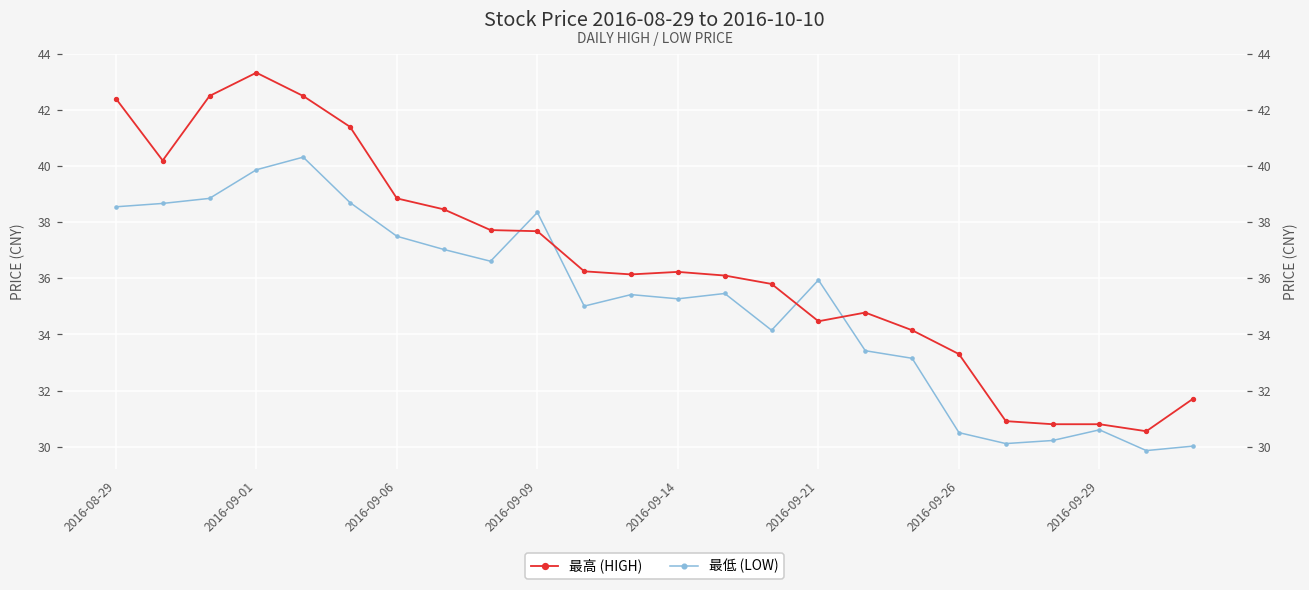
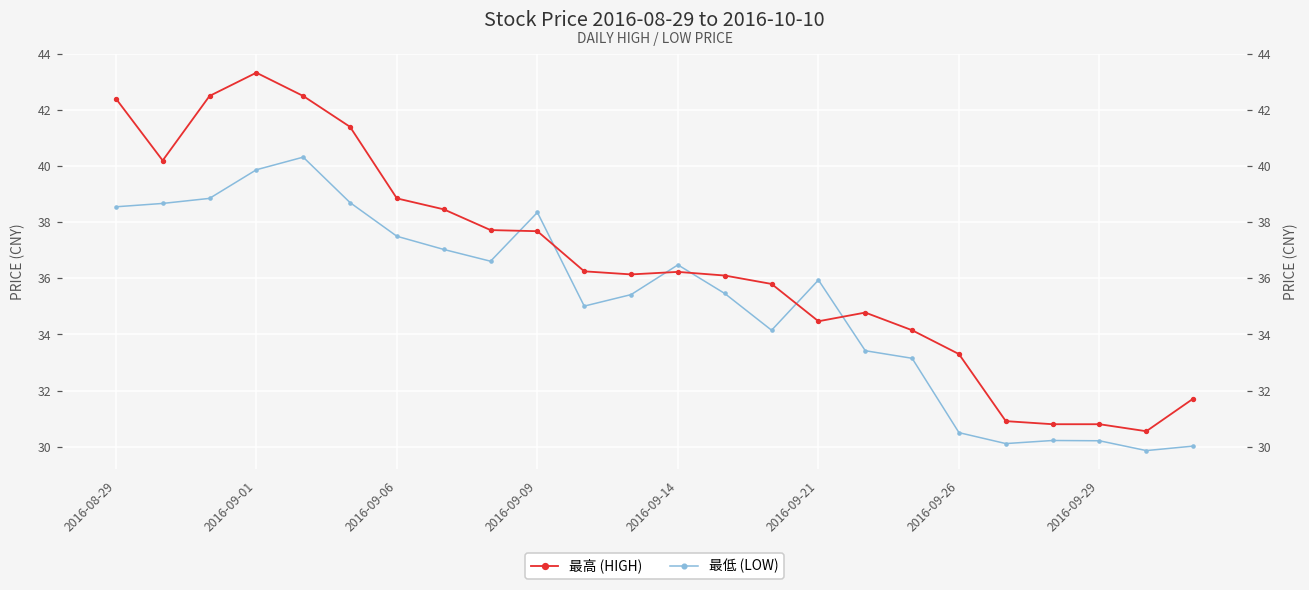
  {
    "最高 (HIGH)": {
      "2016-08-29": 42.4,
      "2016-09-01": 43.3,
      "2016-09-06": 38.9,
      "2016-09-09": 37.7,
      "2016-09-14": 36.2,
      "2016-09-21": 34.5,
      "2016-09-26": 33.3,
      "2016-09-29": 30.8
    },
    "最低 (LOW)": {
      "2016-08-29": 38.6,
      "2016-09-01": 39.9,
      "2016-09-06": 37.5,
      "2016-09-09": 38.4,
-     "2016-09-14": 35.3,
+     "2016-09-14": 36.5,
      "2016-09-21": 35.9,
      "2016-09-26": 30.5,
-     "2016-09-29": 30.6
+     "2016-09-29": 30.2
    }
  }
